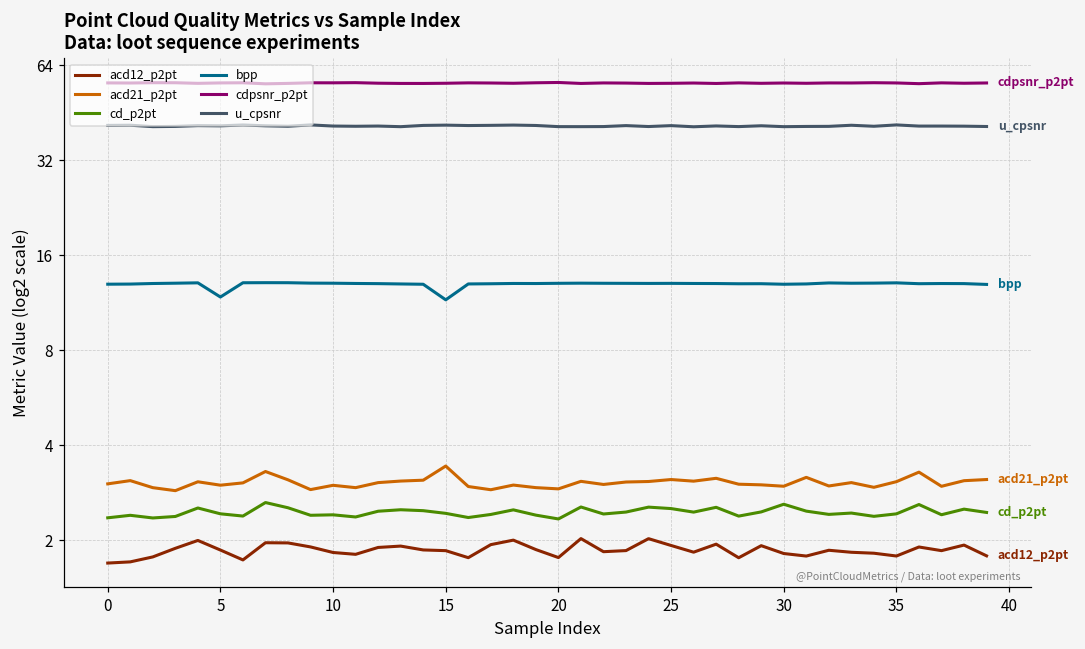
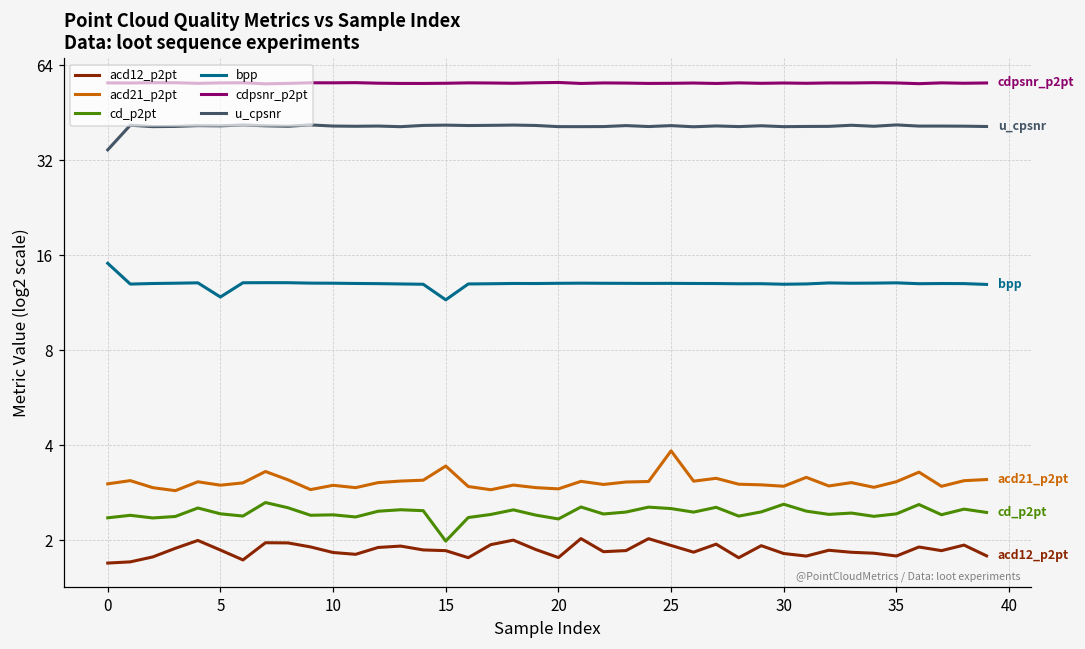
  {
    "acd12_p2pt": {
      "0": 1.7,
      "5": 1.9,
      "10": 1.8,
      "15": 1.9,
      "20": 1.8,
      "25": 1.9,
      "30": 1.8,
      "35": 1.8
    },
    "acd21_p2pt": {
      "0": 3.0,
      "5": 3.0,
      "10": 3.0,
      "15": 3.4,
      "20": 2.9,
-     "25": 3.1,
+     "25": 3.8,
      "30": 3.0,
      "35": 3.1
    },
    "cd_p2pt": {
      "0": 2.4,
      "5": 2.4,
      "10": 2.4,
-     "15": 2.4,
+     "15": 2.0,
      "20": 2.3,
      "25": 2.5,
      "30": 2.6,
      "35": 2.4
    },
    "bpp": {
-     "0": 13,
+     "0": 15,
      "5": 12,
      "10": 13,
      "15": 11.6,
      "20": 13,
      "25": 13,
      "30": 13,
      "35": 13
    },
    "cdpsnr_p2pt": {
      "10": 56,
      "15": 56,
      "20": 57,
      "25": 56,
      "30": 56,
      "35": 56
    },
    "u_cpsnr": {
-     "0": 41,
+     "0": 35,
      "5": 41,
      "10": 41,
      "15": 41,
      "20": 41,
      "25": 41,
      "30": 41,
      "35": 41
    }
  }
